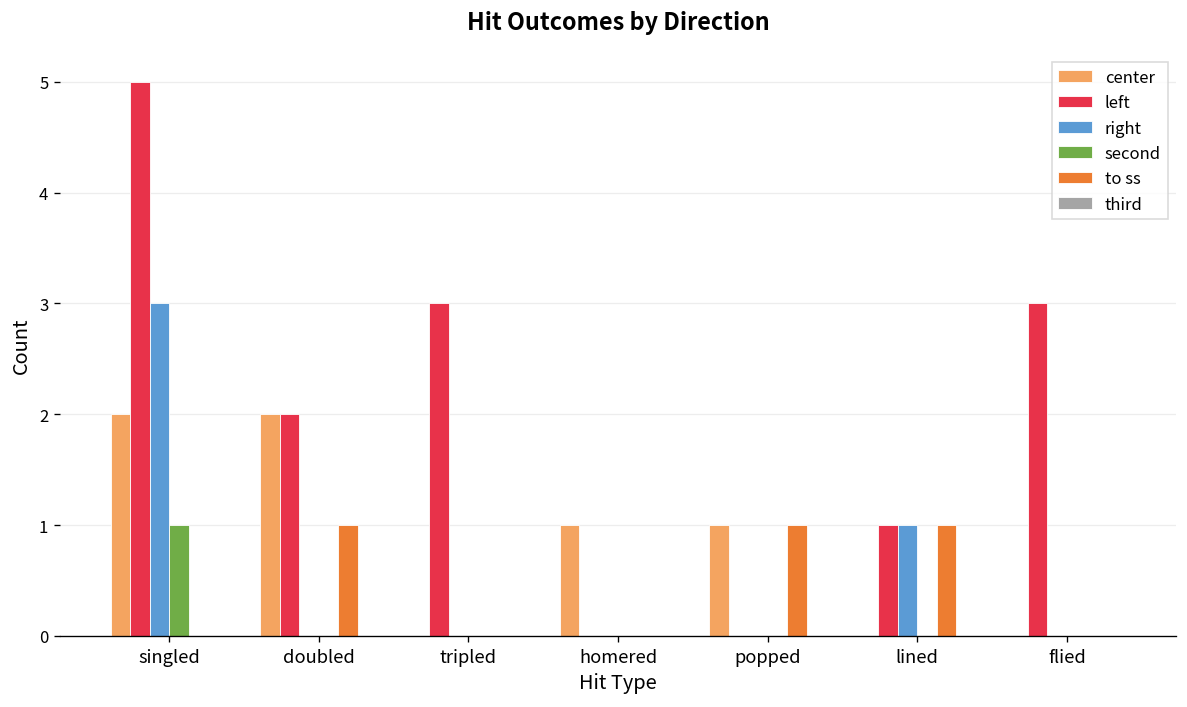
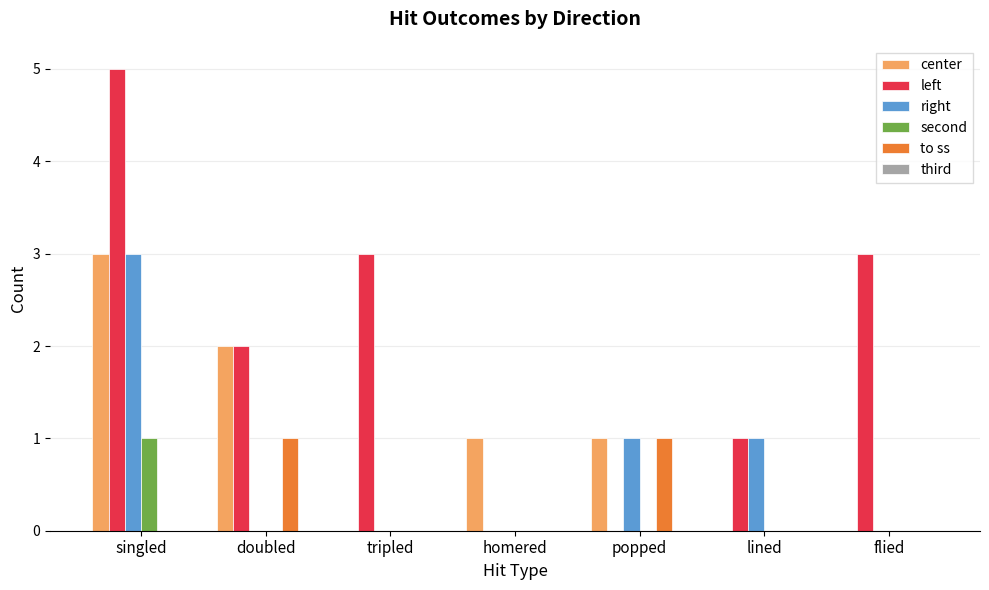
  {
    "center": {
-     "singled": 2,
+     "singled": 3,
      "doubled": 2,
      "tripled": 0,
      "homered": 1,
      "popped": 1,
      "lined": 0,
      "flied": 0
    },
    "left": {
      "singled": 5,
      "doubled": 2,
      "tripled": 3,
      "homered": 0,
      "popped": 0,
      "lined": 1,
      "flied": 3
    },
    "right": {
      "singled": 3,
      "doubled": 0,
      "tripled": 0,
      "homered": 0,
-     "popped": 0,
+     "popped": 1,
      "lined": 1,
      "flied": 0
    },
    "second": {
      "singled": 1,
      "doubled": 0,
      "tripled": 0,
      "homered": 0,
      "popped": 0,
      "lined": 0,
      "flied": 0
    },
    "to ss": {
      "singled": 0,
      "doubled": 1,
      "tripled": 0,
      "homered": 0,
      "popped": 1,
-     "lined": 1,
+     "lined": 0,
      "flied": 0
    },
    "third": {
      "singled": 0,
      "doubled": 0,
      "tripled": 0,
      "homered": 0,
      "popped": 0,
      "lined": 0,
      "flied": 0
    }
  }
